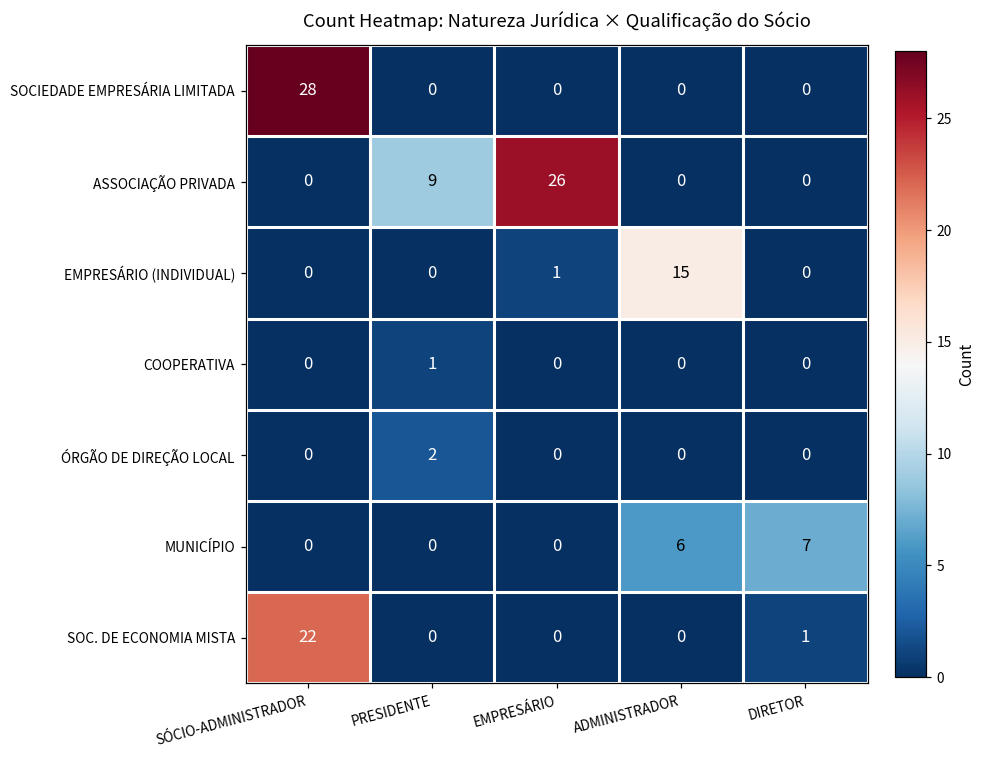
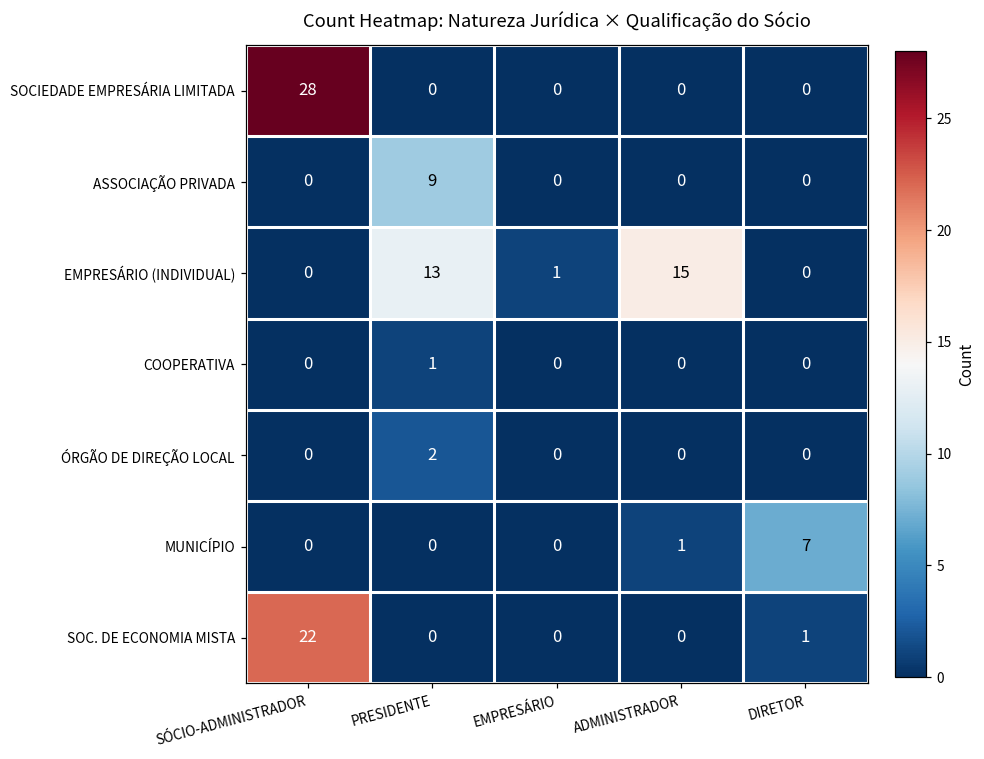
  {
    "SOCIEDADE EMPRESÁRIA LIMITADA": {
      "SÓCIO-ADMINISTRADOR": 28,
      "PRESIDENTE": 0,
      "EMPRESÁRIO": 0,
      "ADMINISTRADOR": 0,
      "DIRETOR": 0
    },
    "ASSOCIAÇÃO PRIVADA": {
      "SÓCIO-ADMINISTRADOR": 0,
      "PRESIDENTE": 9,
-     "EMPRESÁRIO": 26,
+     "EMPRESÁRIO": 0,
      "ADMINISTRADOR": 0,
      "DIRETOR": 0
    },
    "EMPRESÁRIO (INDIVIDUAL)": {
      "SÓCIO-ADMINISTRADOR": 0,
-     "PRESIDENTE": 0,
+     "PRESIDENTE": 13,
      "EMPRESÁRIO": 1,
      "ADMINISTRADOR": 15,
      "DIRETOR": 0
    },
    "COOPERATIVA": {
      "SÓCIO-ADMINISTRADOR": 0,
      "PRESIDENTE": 1,
      "EMPRESÁRIO": 0,
      "ADMINISTRADOR": 0,
      "DIRETOR": 0
    },
    "ÓRGÃO DE DIREÇÃO LOCAL": {
      "SÓCIO-ADMINISTRADOR": 0,
      "PRESIDENTE": 2,
      "EMPRESÁRIO": 0,
      "ADMINISTRADOR": 0,
      "DIRETOR": 0
    },
    "MUNICÍPIO": {
      "SÓCIO-ADMINISTRADOR": 0,
      "PRESIDENTE": 0,
      "EMPRESÁRIO": 0,
-     "ADMINISTRADOR": 6,
+     "ADMINISTRADOR": 1,
      "DIRETOR": 7
    },
    "SOC. DE ECONOMIA MISTA": {
      "SÓCIO-ADMINISTRADOR": 22,
      "PRESIDENTE": 0,
      "EMPRESÁRIO": 0,
      "ADMINISTRADOR": 0,
      "DIRETOR": 1
    }
  }
